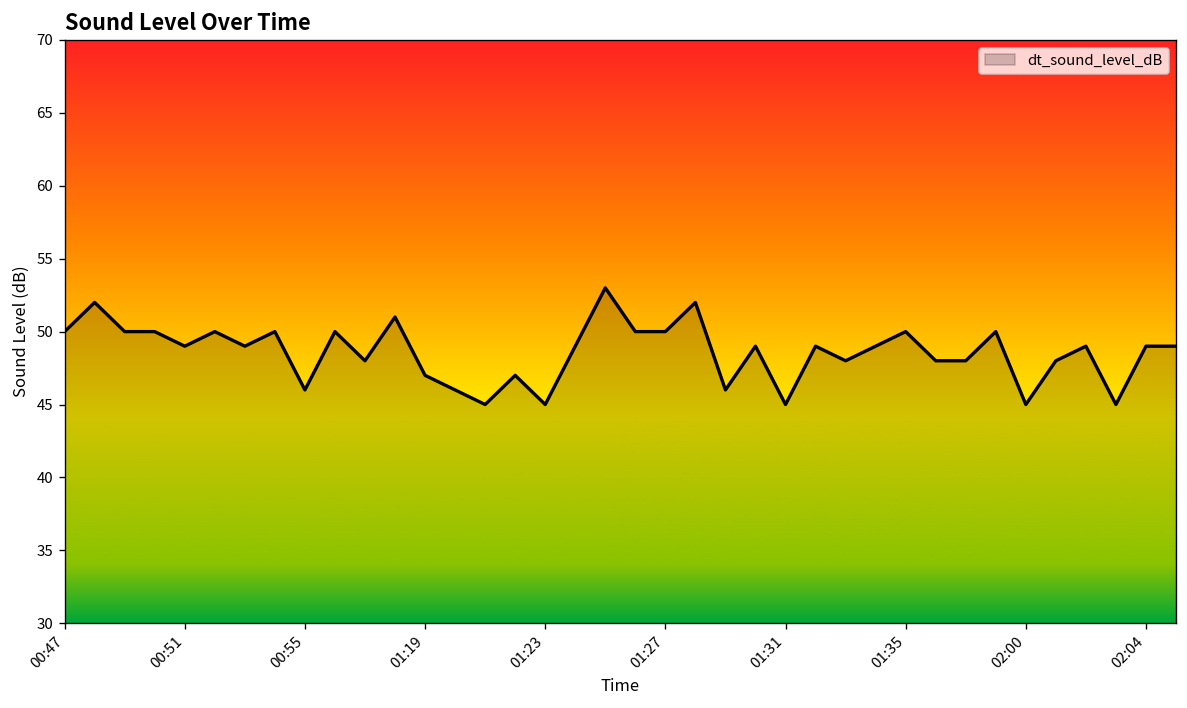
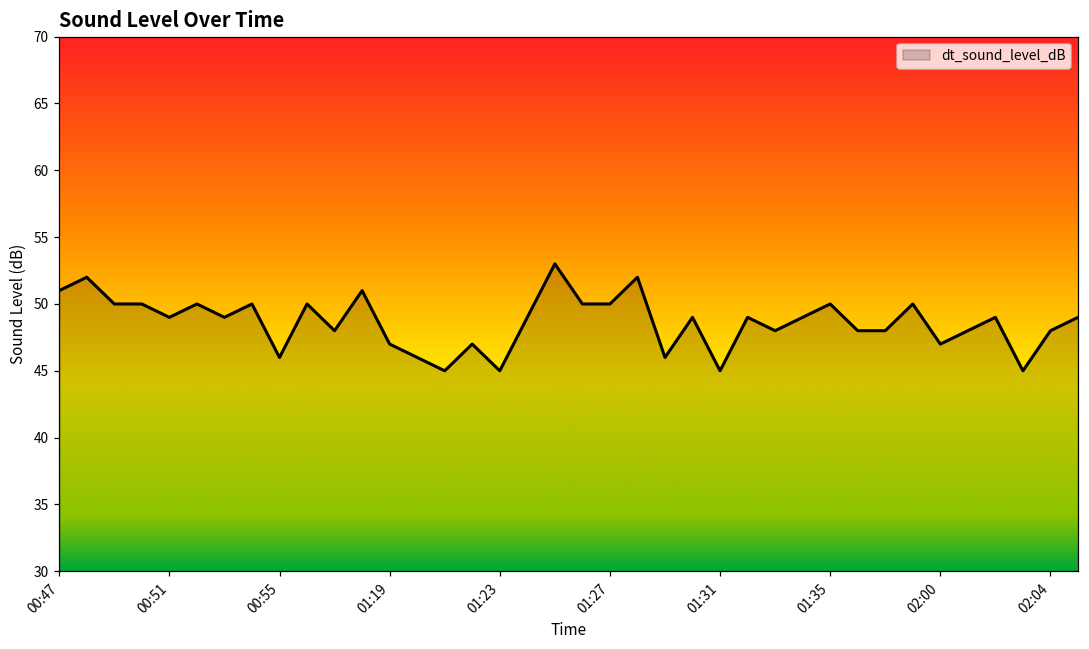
  {
-   "00:47": 50,
+   "00:47": 51,
    "00:51": 49,
    "00:55": 46,
    "01:19": 47,
    "01:23": 45,
    "01:27": 50,
    "01:31": 45,
    "01:35": 50,
-   "02:00": 45,
-   "02:04": 49
+   "02:00": 47,
+   "02:04": 48
  }
